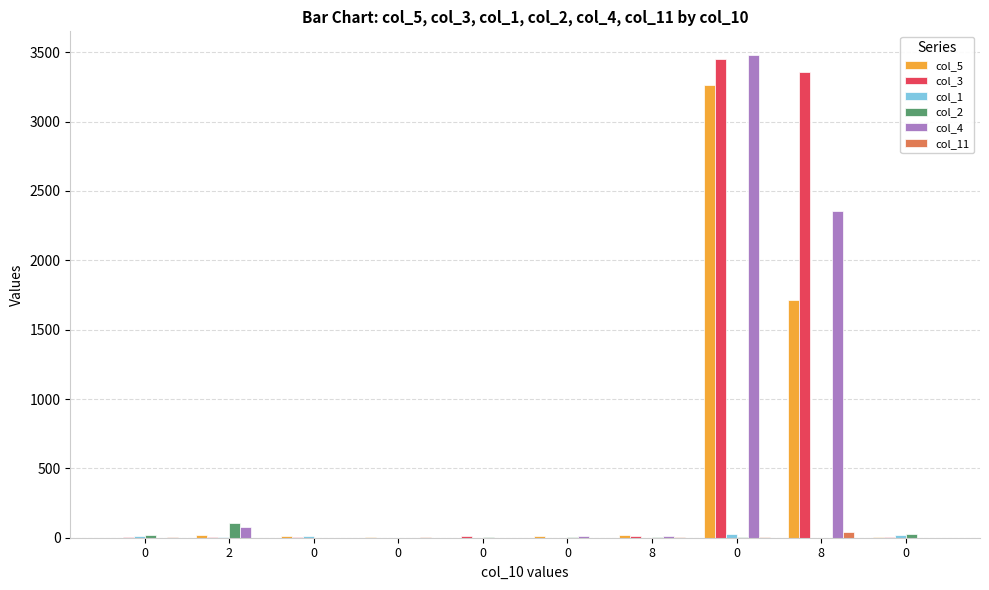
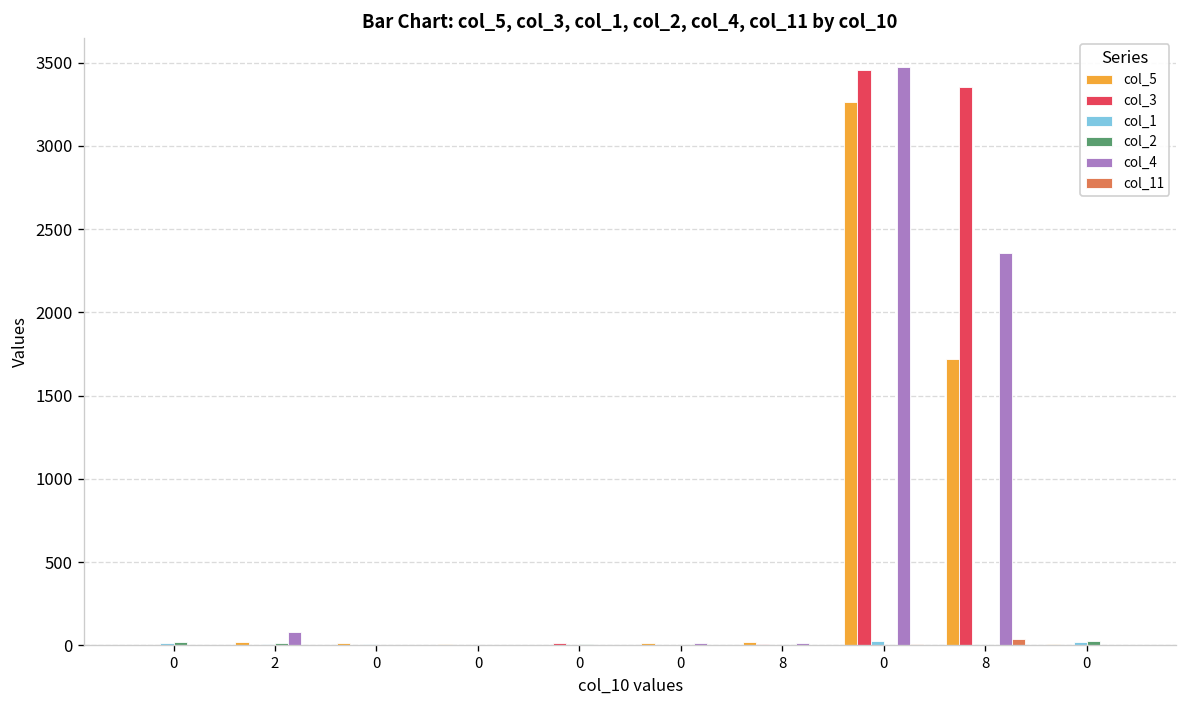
  {
    "col_2": {
-     "2": 100
+     "2": 10
    },
    "col_4": {
      "2": 80
    }
  }
